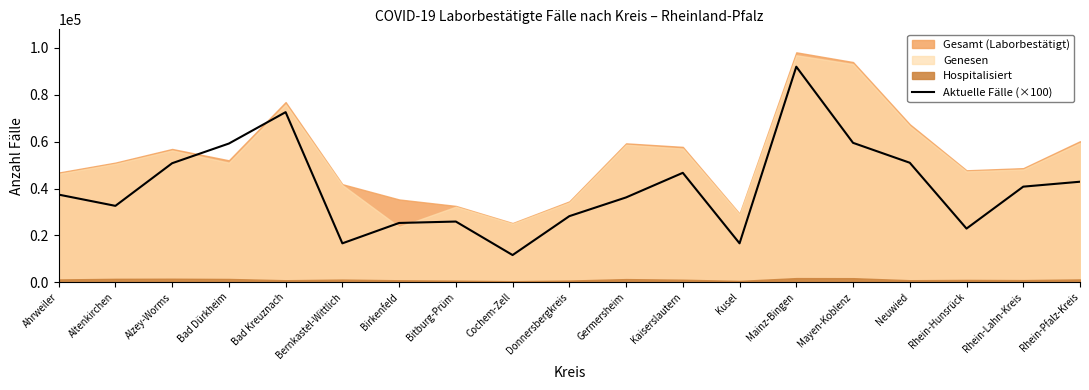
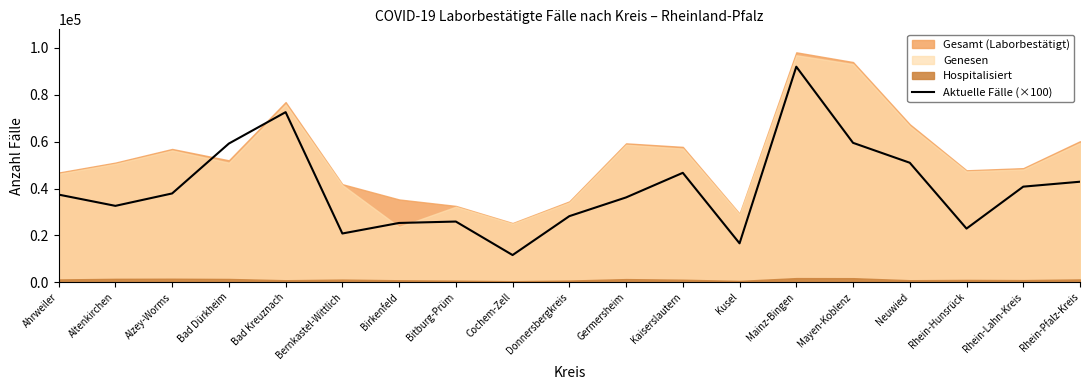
  {
    "Aktuelle Fälle (×100)": {
      "Ahrweiler": 37000,
      "Altenkirchen": 33000,
-     "Alzey-Worms": 51000,
+     "Alzey-Worms": 38000,
      "Bad Dürkheim": 59000,
      "Bad Kreuznach": 73000,
-     "Bernkastel-Wittlich": 17000,
+     "Bernkastel-Wittlich": 21000,
      "Birkenfeld": 25000,
      "Bitburg-Prüm": 26000,
      "Cochem-Zell": 12000,
      "Donnersbergkreis": 28000,
      "Germersheim": 36000,
      "Kaiserslautern": 47000,
      "Kusel": 17000,
      "Mainz-Bingen": 92000,
      "Mayen-Koblenz": 60000,
      "Neuwied": 51000,
      "Rhein-Hunsrück": 23000,
      "Rhein-Lahn-Kreis": 41000,
      "Rhein-Pfalz-Kreis": 43000
    }
  }
